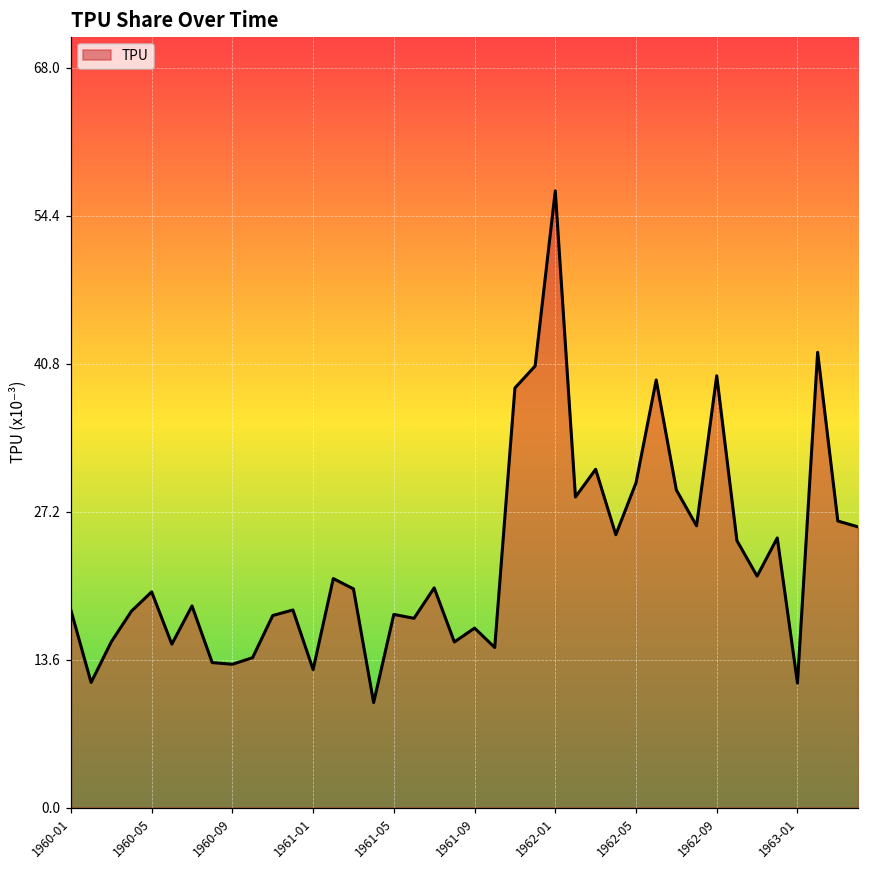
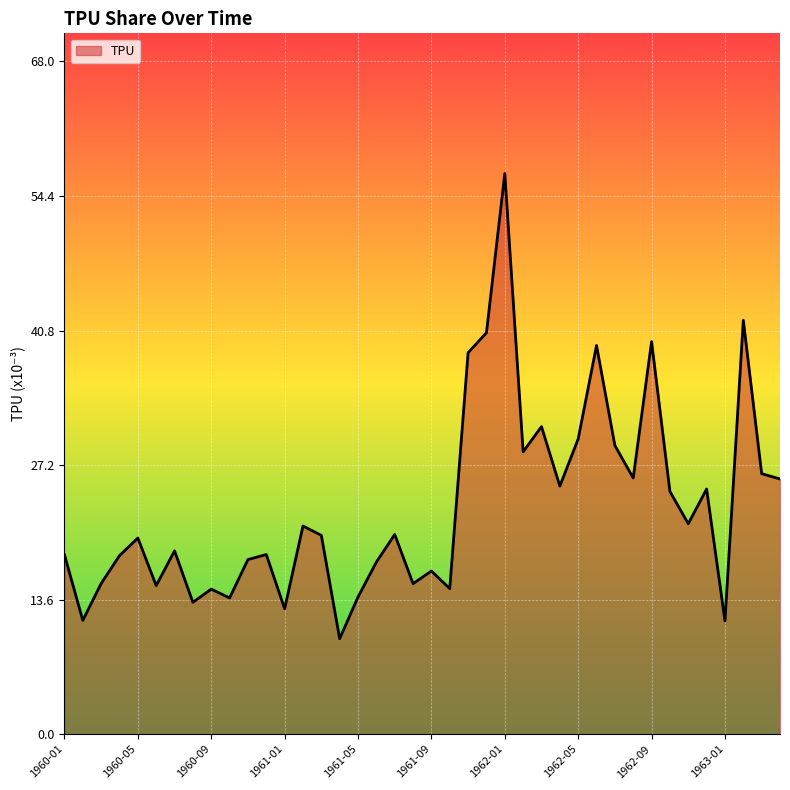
  {
    "1960-01": 18,
    "1960-05": 20,
-   "1960-09": 13,
+   "1960-09": 15,
    "1961-01": 13,
-   "1961-05": 18,
+   "1961-05": 14,
    "1961-09": 16,
    "1962-01": 57,
    "1962-05": 30,
    "1962-09": 40,
    "1963-01": 11
  }
